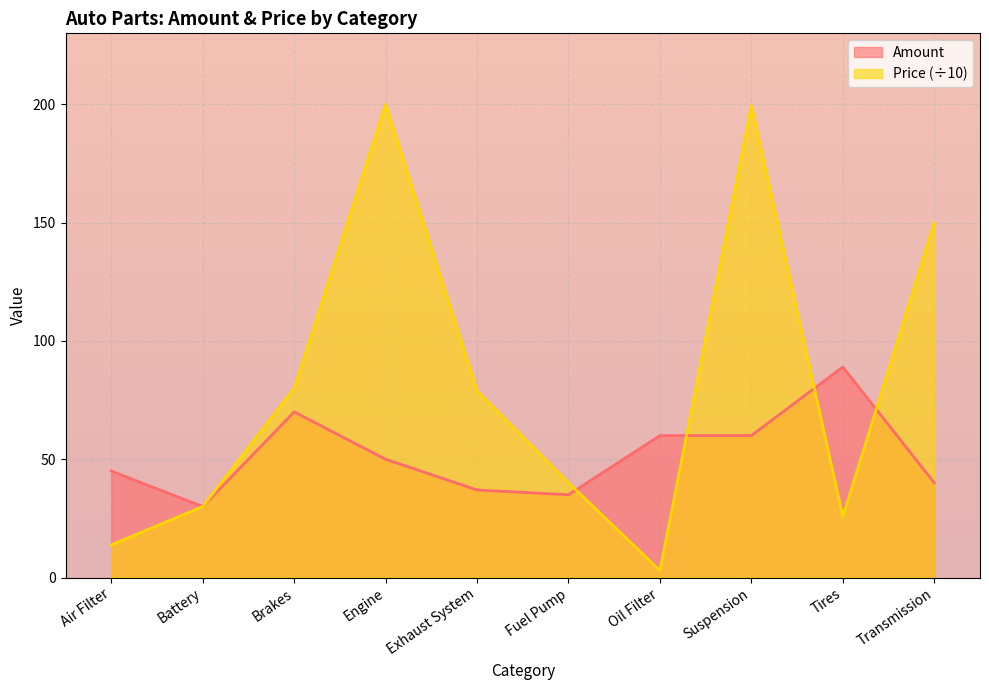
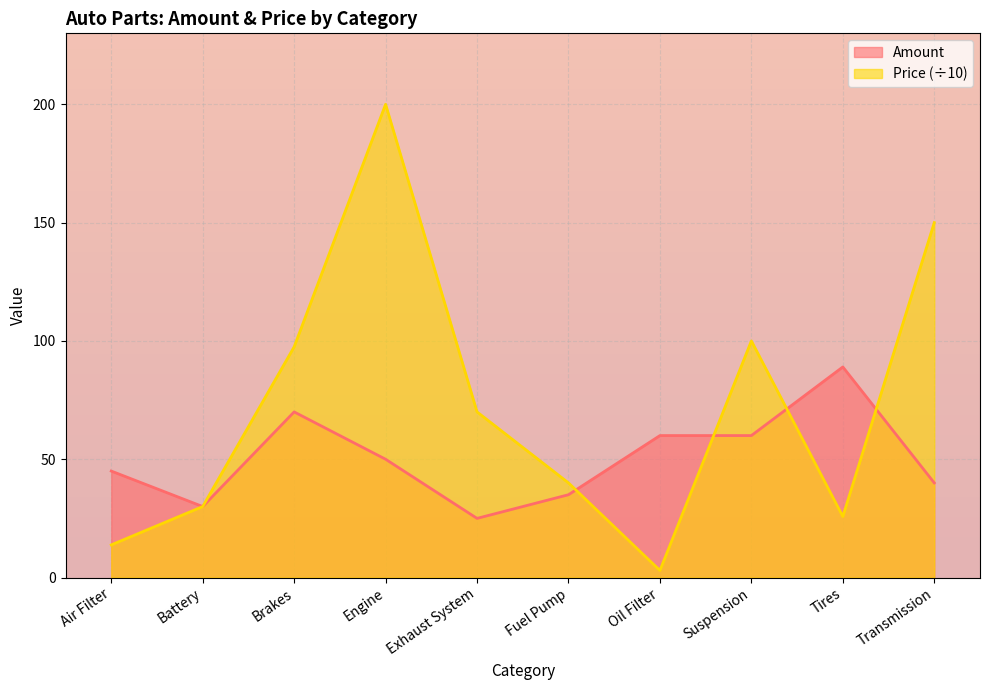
  {
    "Amount": {
      "Air Filter": 45,
      "Brakes": 70,
      "Engine": 50,
-     "Exhaust System": 37,
+     "Exhaust System": 25,
      "Fuel Pump": 35,
      "Oil Filter": 60,
      "Suspension": 60,
      "Tires": 89,
      "Transmission": 40
    },
    "Price (÷10)": {
      "Air Filter": 14,
-     "Brakes": 80,
+     "Brakes": 98,
      "Engine": 200,
-     "Exhaust System": 79,
+     "Exhaust System": 70,
      "Fuel Pump": 40,
      "Oil Filter": 3,
-     "Suspension": 199,
+     "Suspension": 100,
      "Tires": 26,
      "Transmission": 150
    }
  }
